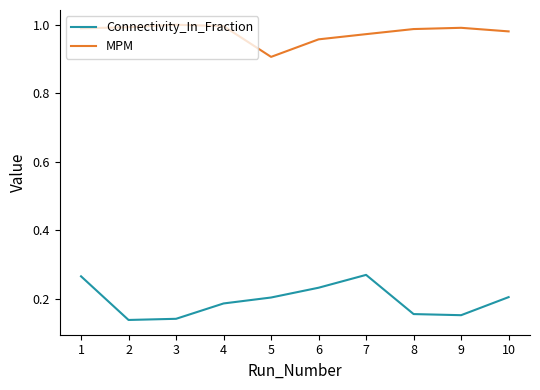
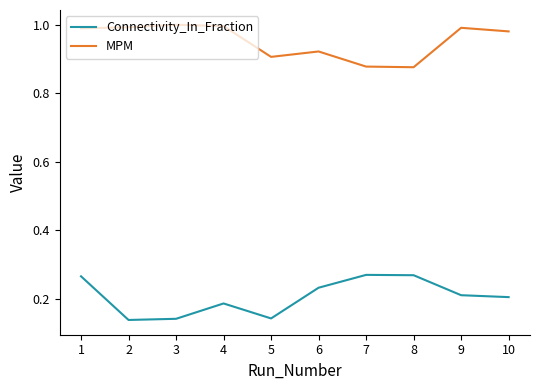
  {
    "Connectivity_In_Fraction": {
      "1": 0.27,
      "2": 0.14,
      "3": 0.14,
      "4": 0.19,
-     "5": 0.20,
+     "5": 0.14,
      "6": 0.23,
      "7": 0.27,
-     "8": 0.16,
-     "9": 0.15,
+     "8": 0.27,
+     "9": 0.21,
      "10": 0.21
    },
    "MPM": {
      "5": 0.91,
-     "6": 0.96,
-     "7": 0.97,
-     "8": 0.99,
+     "6": 0.92,
+     "7": 0.88,
+     "8": 0.88,
      "9": 0.99,
      "10": 0.98
    }
  }
